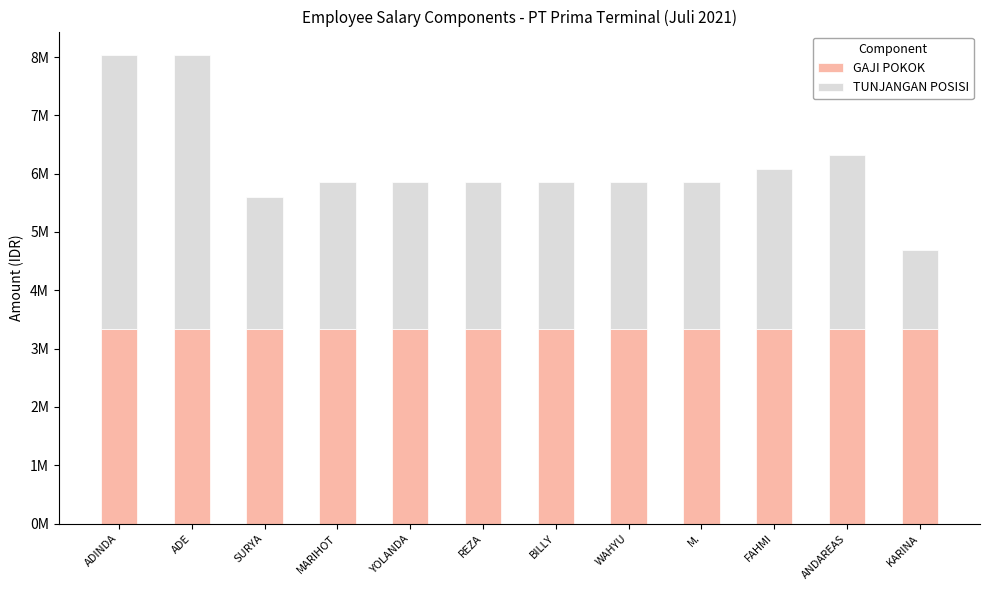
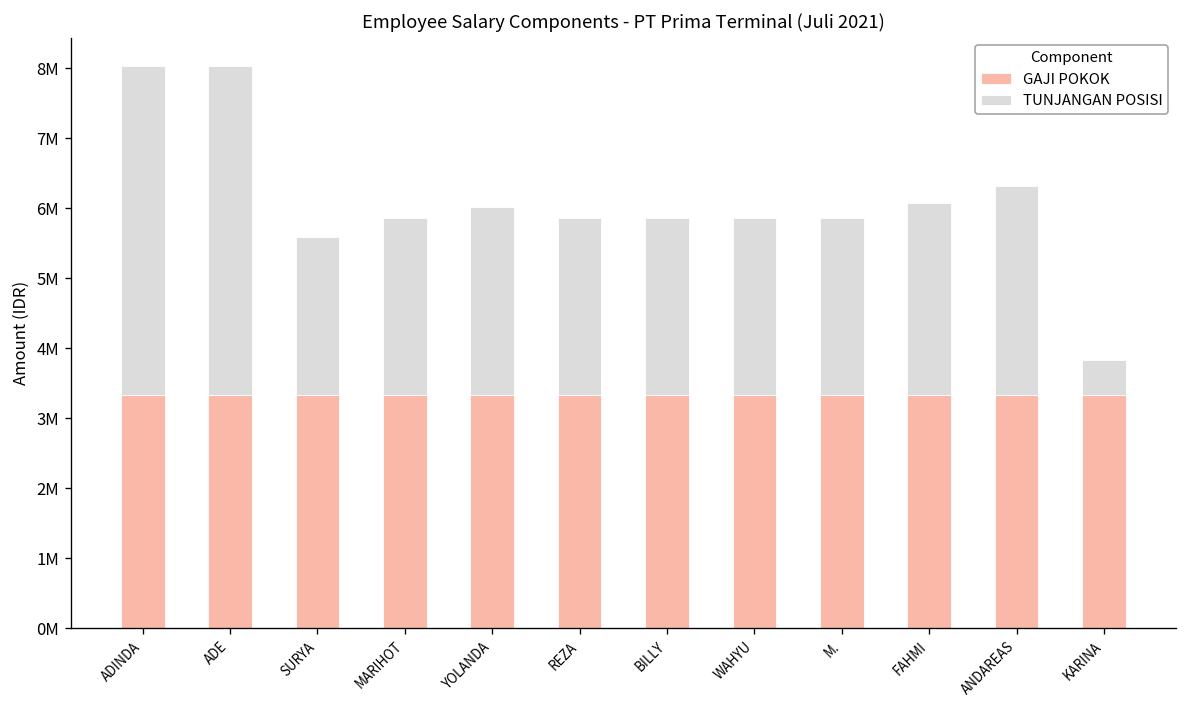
  {
    "GAJI POKOK": {
      "ADINDA": 3300000,
      "ADE": 3300000,
      "SURYA": 3300000,
      "MARIHOT": 3300000,
      "YOLANDA": 3300000,
      "REZA": 3300000,
      "BILLY": 3300000,
      "WAHYU": 3300000,
      "M.": 3300000,
      "FAHMI": 3300000,
      "ANDAREAS": 3300000,
      "KARINA": 3300000
    },
    "TUNJANGAN POSISI": {
      "ADINDA": 4700000,
      "ADE": 4700000,
      "SURYA": 2300000,
      "MARIHOT": 2500000,
-     "YOLANDA": 2500000,
+     "YOLANDA": 2700000,
      "REZA": 2500000,
      "BILLY": 2500000,
      "WAHYU": 2500000,
      "M.": 2500000,
      "FAHMI": 2800000,
      "ANDAREAS": 3000000,
-     "KARINA": 1400000
+     "KARINA": 500000
    }
  }
